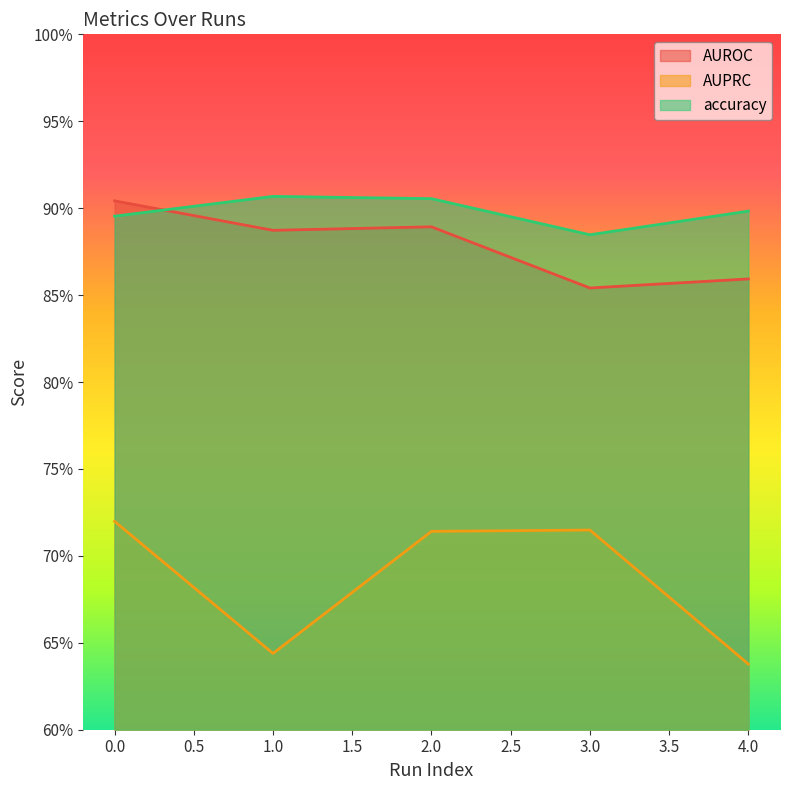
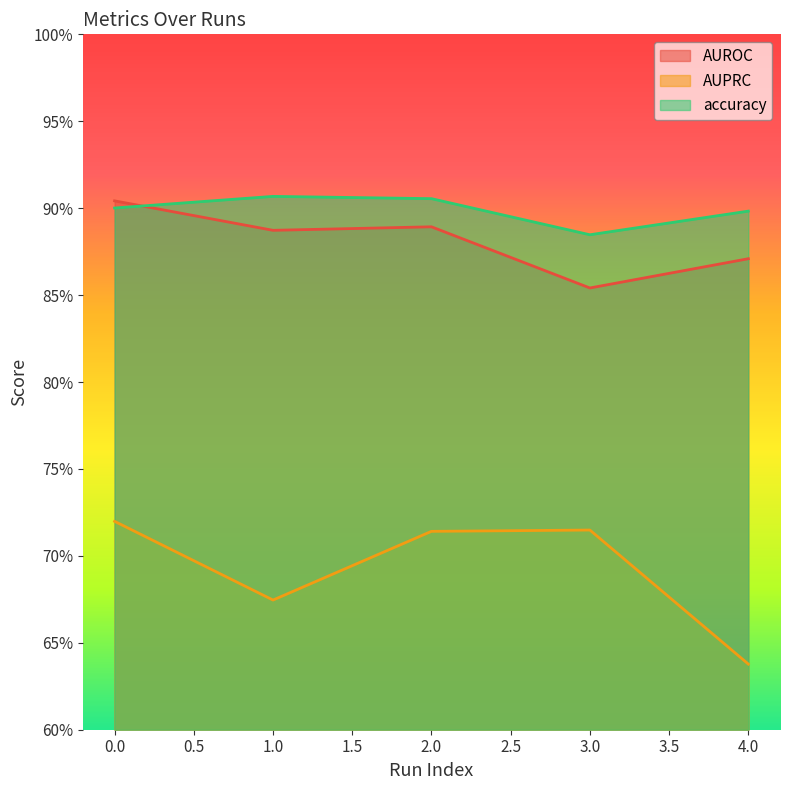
  {
    "AUROC": {
      "0.0": "90.4%",
      "1.0": "88.7%",
      "2.0": "88.9%",
      "3.0": "85.4%",
-     "4.0": "85.9%"
+     "4.0": "87.1%"
    },
    "AUPRC": {
      "0.0": "72.0%",
-     "1.0": "64.4%",
+     "1.0": "67.5%",
      "2.0": "71.4%",
      "3.0": "71.5%",
      "4.0": "63.8%"
    },
    "accuracy": {
-     "0.0": "89.5%",
+     "0.0": "90.0%",
      "1.0": "90.7%",
      "2.0": "90.5%",
      "3.0": "88.5%",
      "4.0": "89.8%"
    }
  }
